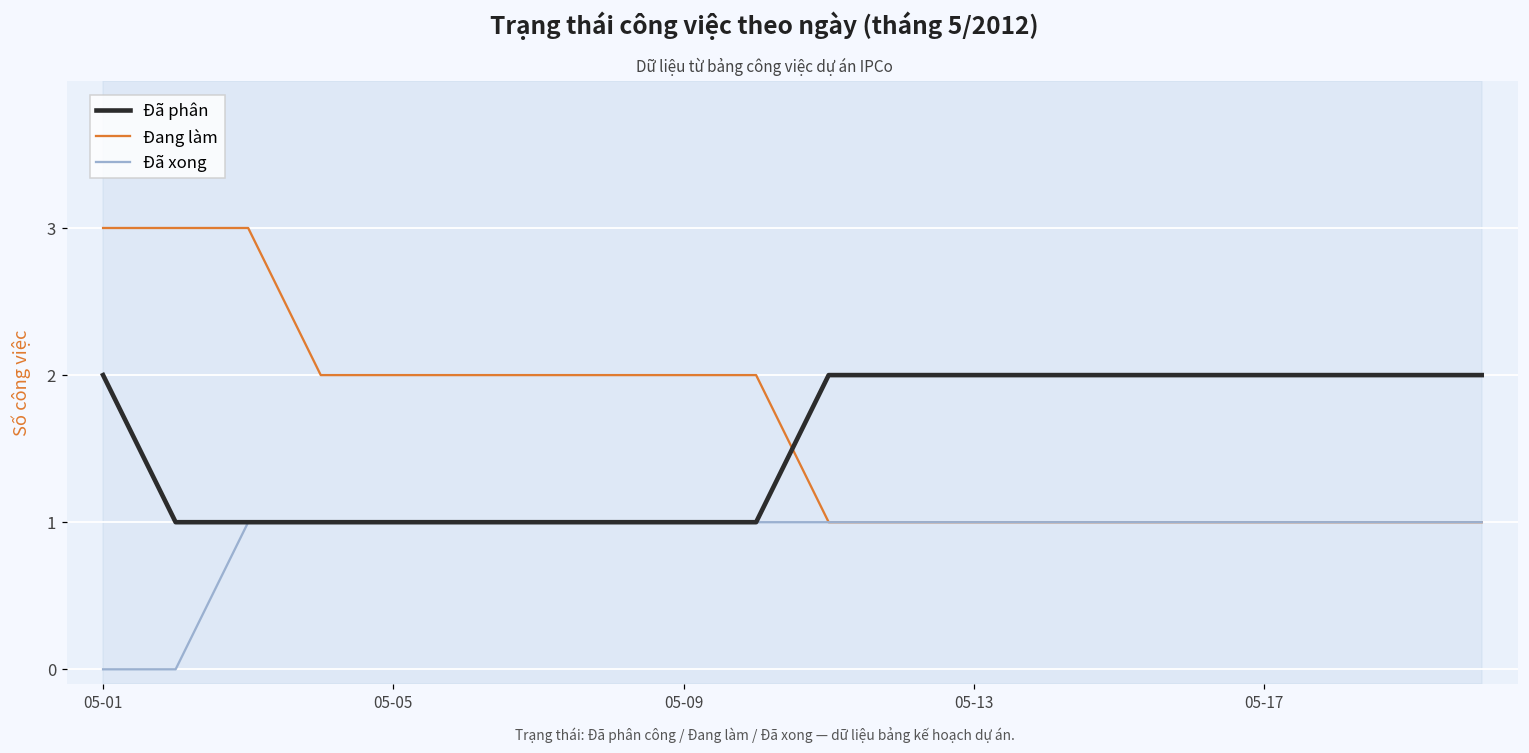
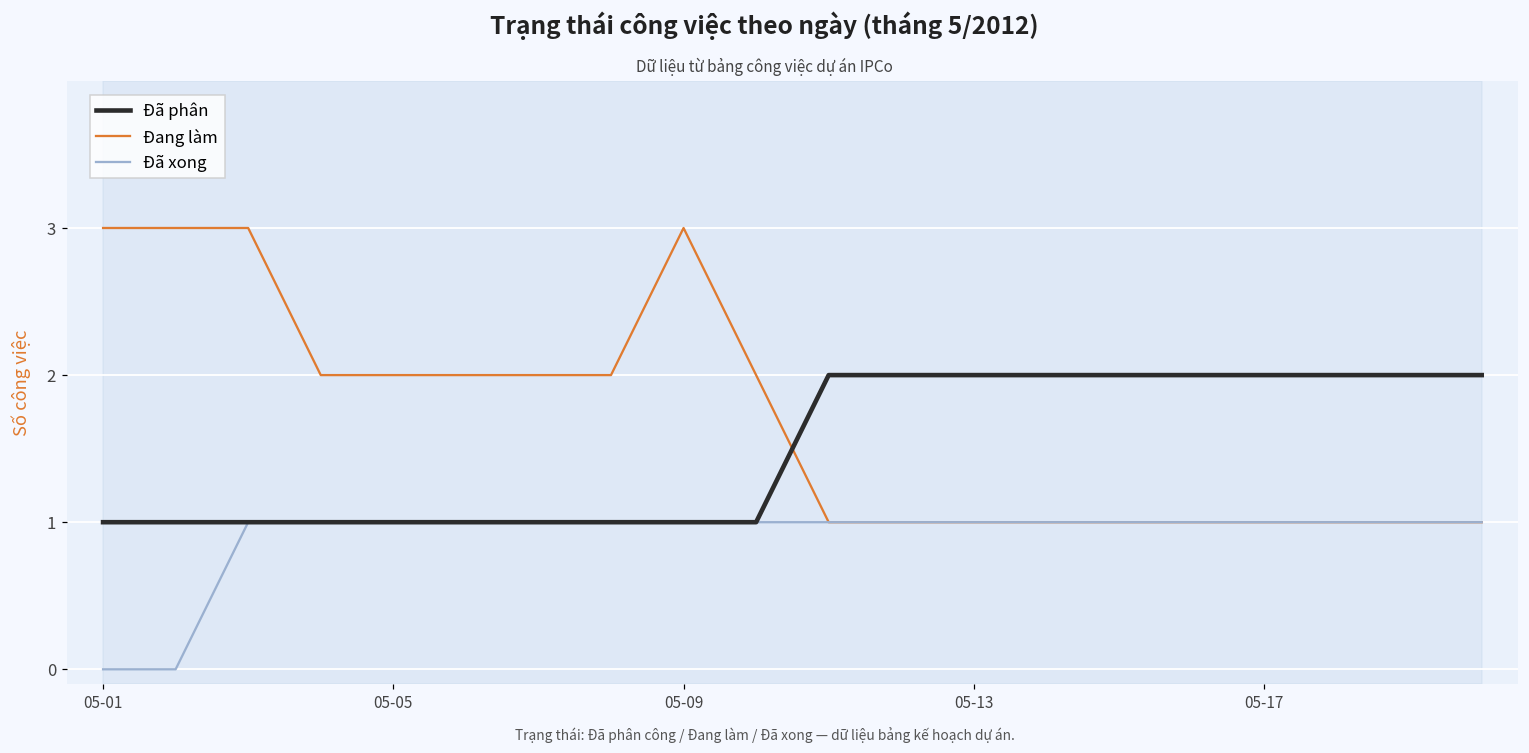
  {
    "Đã phân": {
-     "05-01": 2,
+     "05-01": 1,
      "05-13": 2,
      "05-17": 2
    },
    "Đang làm": {
      "05-01": 3,
      "05-05": 2,
-     "05-09": 2
+     "05-09": 3
    },
    "Đã xong": {
      "05-01": 0
    }
  }
